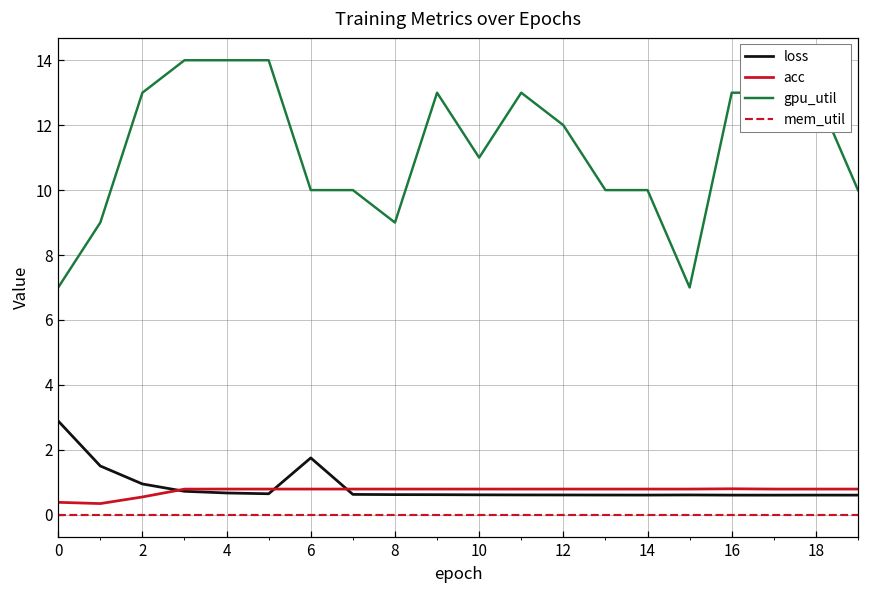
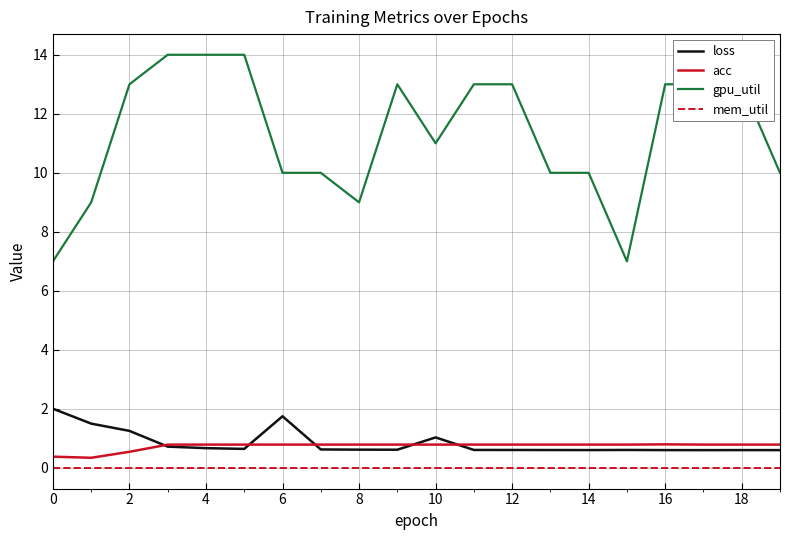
  {
    "loss": {
-     "0": 2.9,
-     "2": 0.9,
+     "0": 2.0,
+     "2": 1.3,
      "4": 0.7,
      "6": 1.8,
      "8": 0.6,
-     "10": 0.6,
+     "10": 1.0,
      "12": 0.6,
      "14": 0.6,
      "16": 0.6,
      "18": 0.6
    },
    "gpu_util": {
      "0": 7,
      "2": 13,
      "4": 14,
      "6": 10,
      "8": 9,
      "10": 11,
-     "12": 12,
+     "12": 13,
      "14": 10,
      "16": 13
    }
  }
